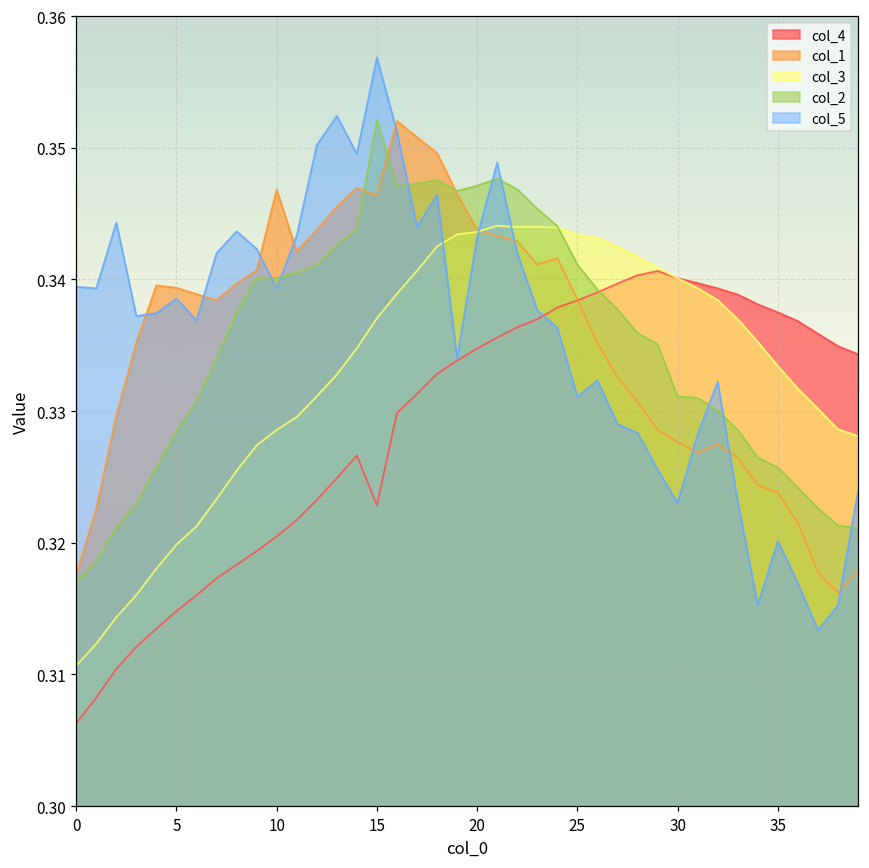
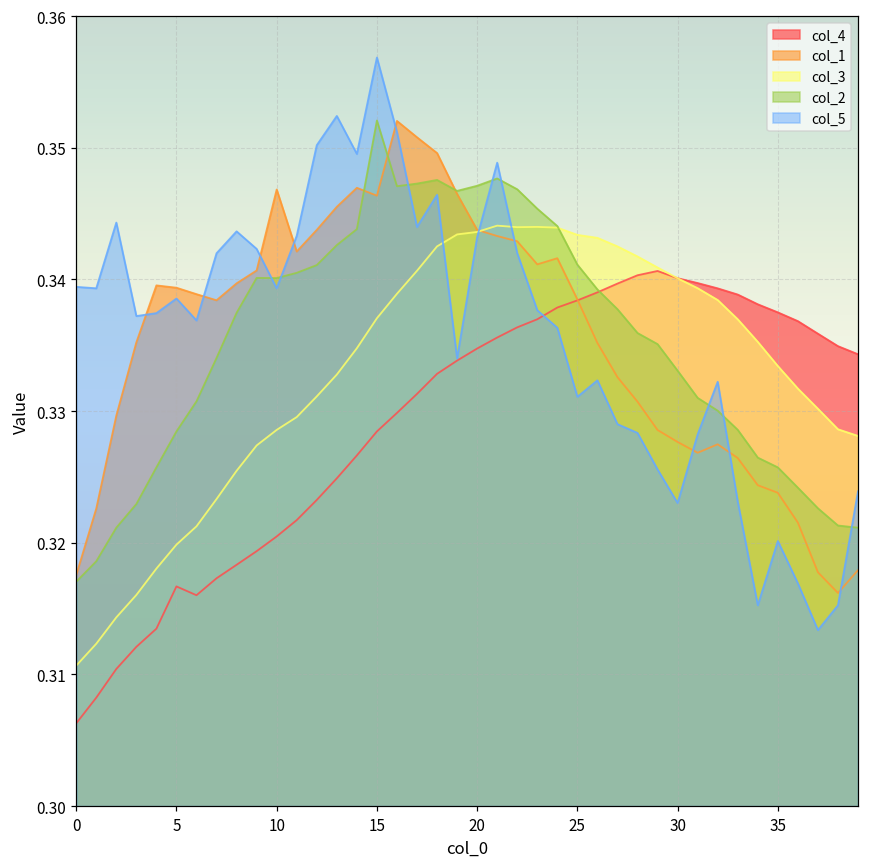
  {
    "col_4": {
      "0": 0.3063,
-     "5": 0.3148,
+     "5": 0.3167,
      "10": 0.3205,
-     "15": 0.3228,
+     "15": 0.3285,
      "20": 0.3347,
      "35": 0.3375
    },
    "col_1": {
      "0": 0.3175,
      "5": 0.3394,
      "10": 0.3468,
      "15": 0.3464,
      "30": 0.3277,
      "35": 0.3238
    },
    "col_3": {
      "0": 0.3107,
      "5": 0.3199,
      "10": 0.3286,
      "15": 0.3370,
      "25": 0.3434,
      "35": 0.3334
    },
    "col_2": {
      "0": 0.3170,
      "5": 0.3285,
      "10": 0.3401,
      "15": 0.3521,
      "20": 0.3471,
      "25": 0.3411,
-     "30": 0.3311,
+     "30": 0.3331,
      "35": 0.3257
    },
    "col_5": {
      "0": 0.3394,
      "5": 0.3385,
      "10": 0.3393,
      "15": 0.3569,
      "20": 0.3432,
      "25": 0.3311,
      "30": 0.3230,
      "35": 0.3201
    }
  }
